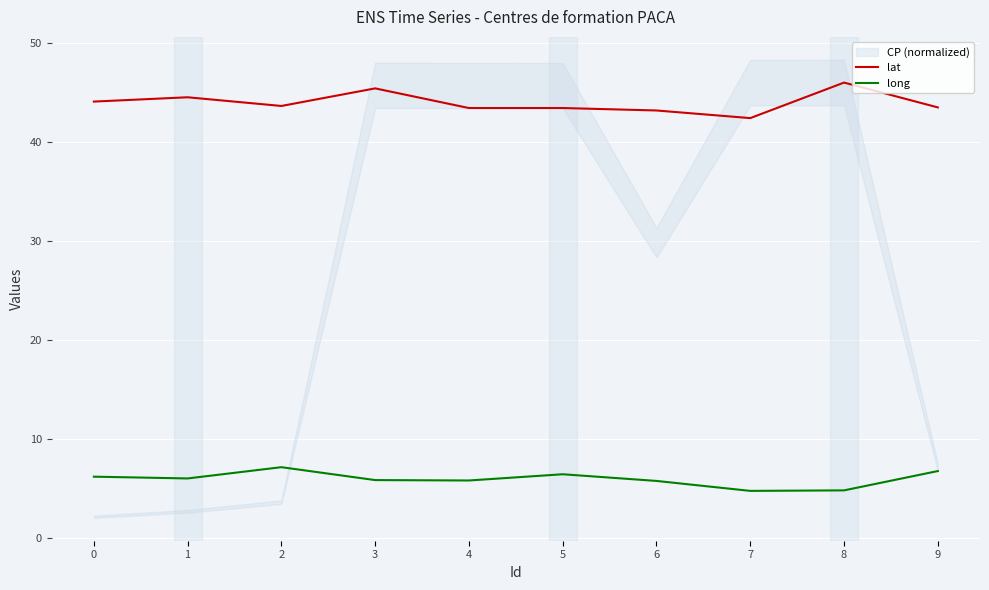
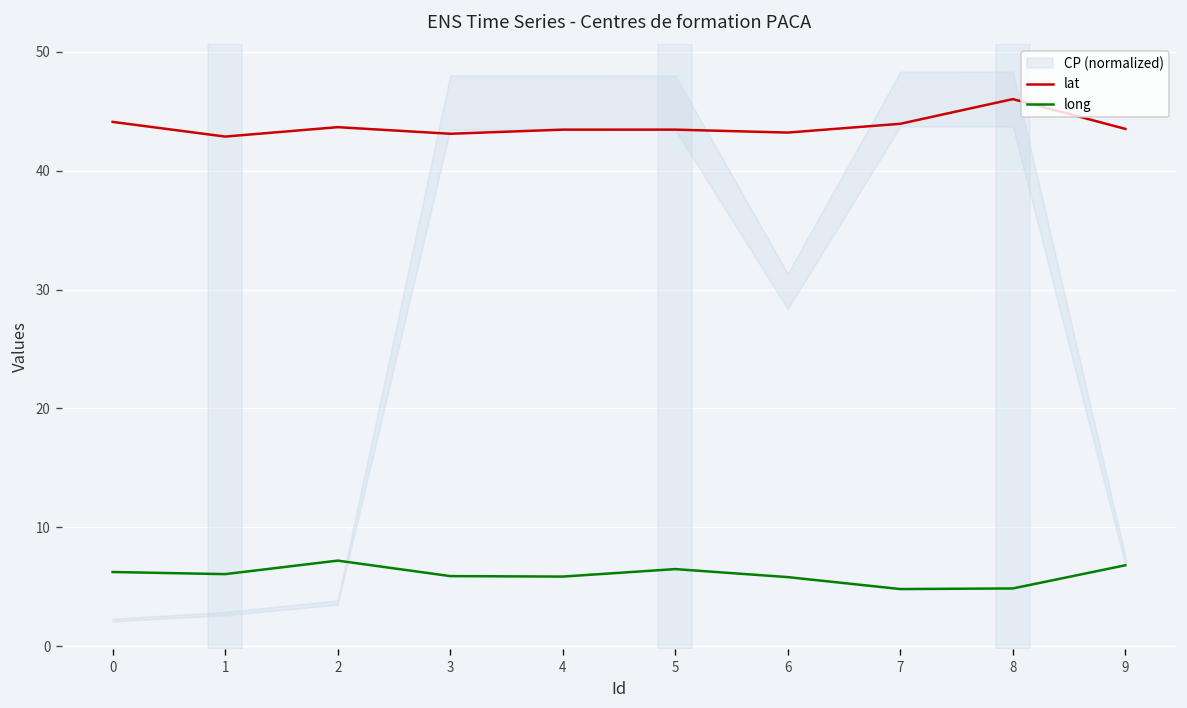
  {
    "lat": {
      "0": 44,
-     "1": 45,
+     "1": 43,
      "2": 44,
-     "3": 45,
+     "3": 43,
      "4": 43,
      "5": 43,
      "6": 43,
-     "7": 42,
+     "7": 44,
      "8": 46,
      "9": 44
    },
    "long": {
      "0": 6,
      "1": 6,
      "2": 7,
      "3": 6,
      "4": 6,
      "5": 6,
      "6": 6,
      "7": 5,
      "8": 5,
      "9": 7
    }
  }
